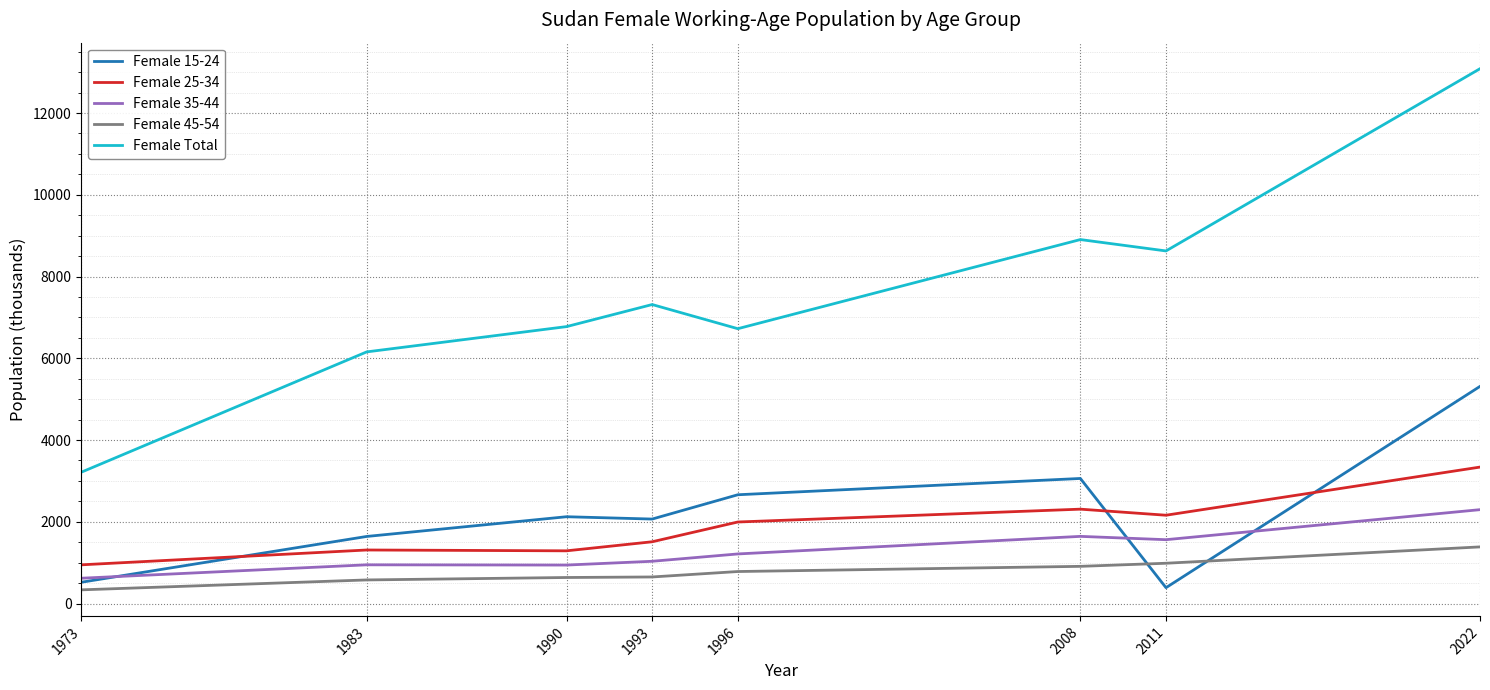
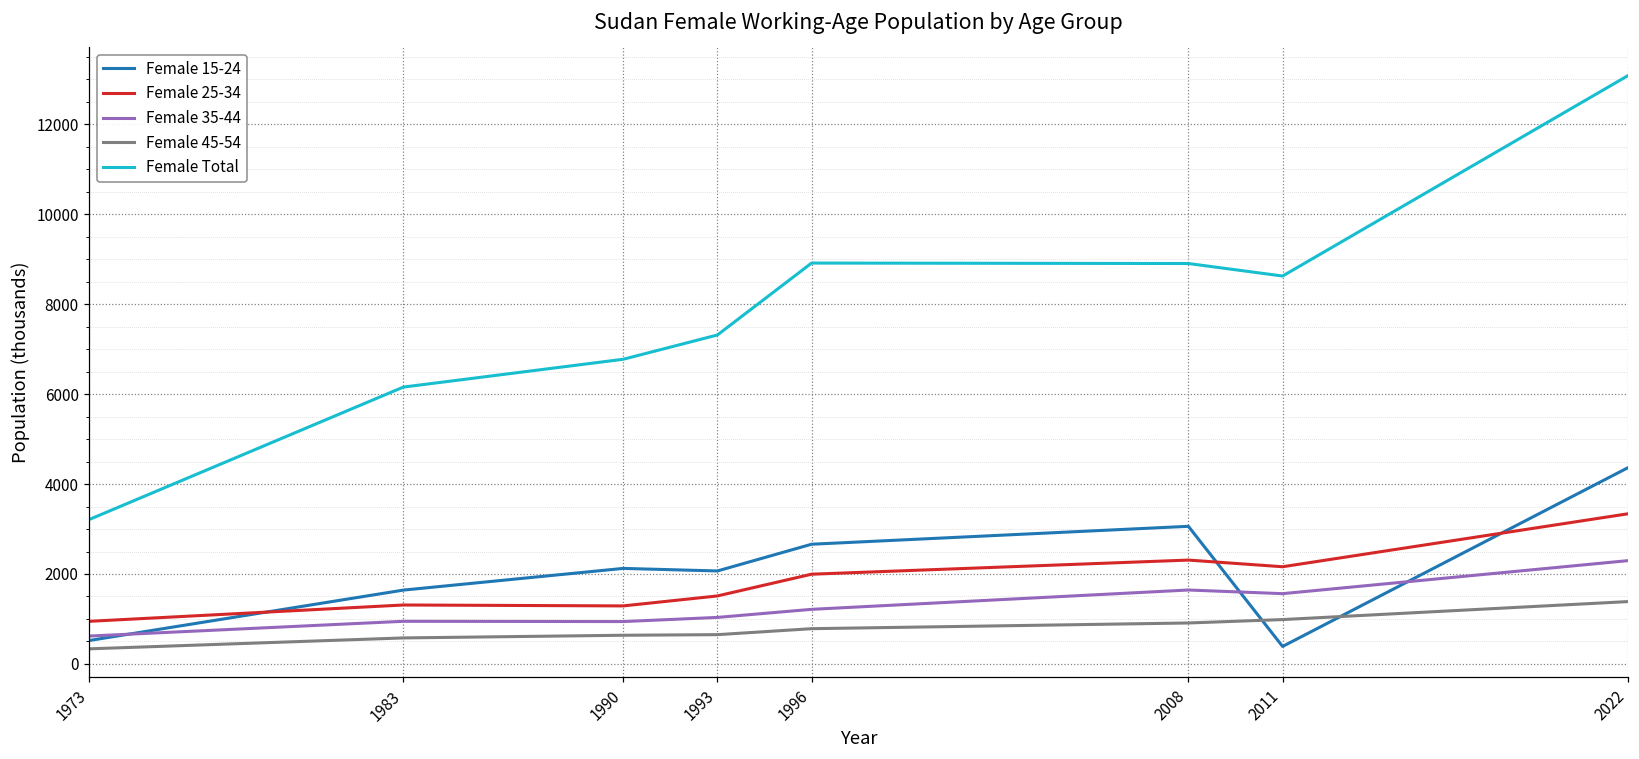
  {
    "Female 15-24": {
      "1973": 500,
      "1983": 1600,
      "1990": 2100,
      "1993": 2100,
      "1996": 2700,
      "2008": 3100,
      "2011": 400,
-     "2022": 5300
+     "2022": 4400
    },
    "Female 25-34": {
      "1973": 900,
      "1983": 1300,
      "1990": 1300,
      "1993": 1500,
      "1996": 2000,
      "2008": 2300,
      "2011": 2200,
      "2022": 3300
    },
    "Female 35-44": {
      "1973": 600,
      "1983": 900,
      "1990": 900,
      "1993": 1000,
      "1996": 1200,
      "2008": 1600,
      "2011": 1600,
      "2022": 2300
    },
    "Female 45-54": {
      "1973": 300,
      "1983": 600,
      "1990": 600,
      "1993": 700,
      "1996": 800,
      "2008": 900,
      "2011": 1000,
      "2022": 1400
    },
    "Female Total": {
      "1973": 3200,
      "1983": 6200,
      "1990": 6800,
      "1993": 7300,
-     "1996": 6700,
+     "1996": 8900,
      "2008": 8900,
      "2011": 8600,
      "2022": 13100
    }
  }
